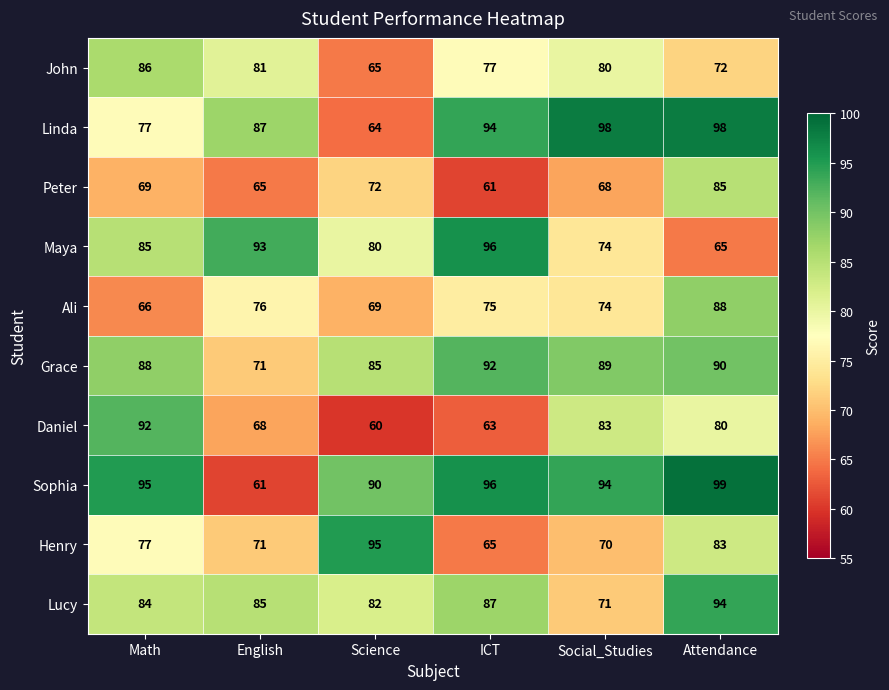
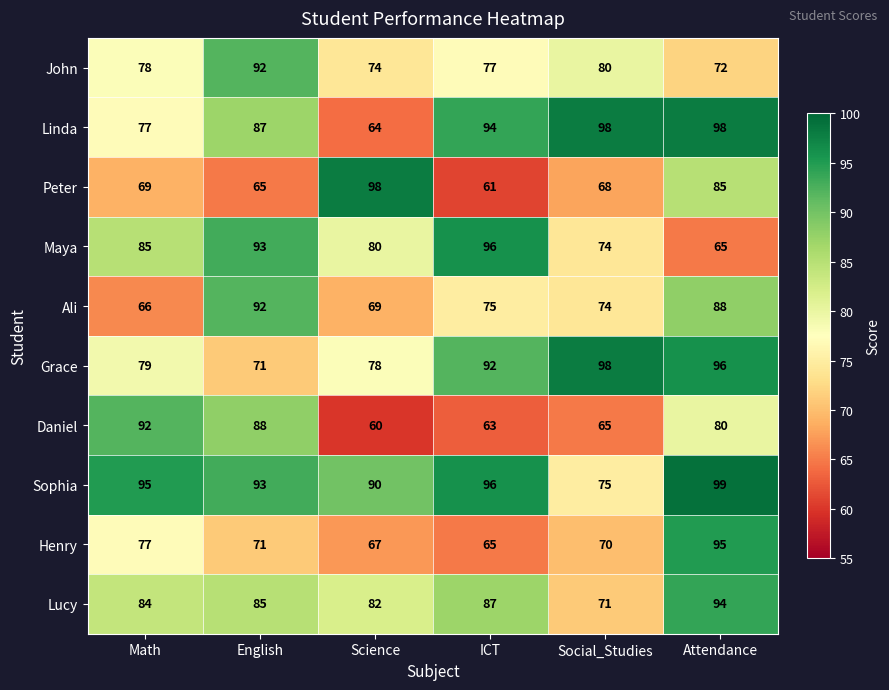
  {
    "John": {
-     "Math": 86,
-     "English": 81,
-     "Science": 65,
+     "Math": 78,
+     "English": 92,
+     "Science": 74,
      "ICT": 77,
      "Social_Studies": 80,
      "Attendance": 72
    },
    "Linda": {
      "Math": 77,
      "English": 87,
      "Science": 64,
      "ICT": 94,
      "Social_Studies": 98,
      "Attendance": 98
    },
    "Peter": {
      "Math": 69,
      "English": 65,
-     "Science": 72,
+     "Science": 98,
      "ICT": 61,
      "Social_Studies": 68,
      "Attendance": 85
    },
    "Maya": {
      "Math": 85,
      "English": 93,
      "Science": 80,
      "ICT": 96,
      "Social_Studies": 74,
      "Attendance": 65
    },
    "Ali": {
      "Math": 66,
-     "English": 76,
+     "English": 92,
      "Science": 69,
      "ICT": 75,
      "Social_Studies": 74,
      "Attendance": 88
    },
    "Grace": {
-     "Math": 88,
+     "Math": 79,
      "English": 71,
-     "Science": 85,
+     "Science": 78,
      "ICT": 92,
-     "Social_Studies": 89,
-     "Attendance": 90
+     "Social_Studies": 98,
+     "Attendance": 96
    },
    "Daniel": {
      "Math": 92,
-     "English": 68,
+     "English": 88,
      "Science": 60,
      "ICT": 63,
-     "Social_Studies": 83,
+     "Social_Studies": 65,
      "Attendance": 80
    },
    "Sophia": {
      "Math": 95,
-     "English": 61,
+     "English": 93,
      "Science": 90,
      "ICT": 96,
-     "Social_Studies": 94,
+     "Social_Studies": 75,
      "Attendance": 99
    },
    "Henry": {
      "Math": 77,
      "English": 71,
-     "Science": 95,
+     "Science": 67,
      "ICT": 65,
      "Social_Studies": 70,
-     "Attendance": 83
+     "Attendance": 95
    },
    "Lucy": {
      "Math": 84,
      "English": 85,
      "Science": 82,
      "ICT": 87,
      "Social_Studies": 71,
      "Attendance": 94
    }
  }
